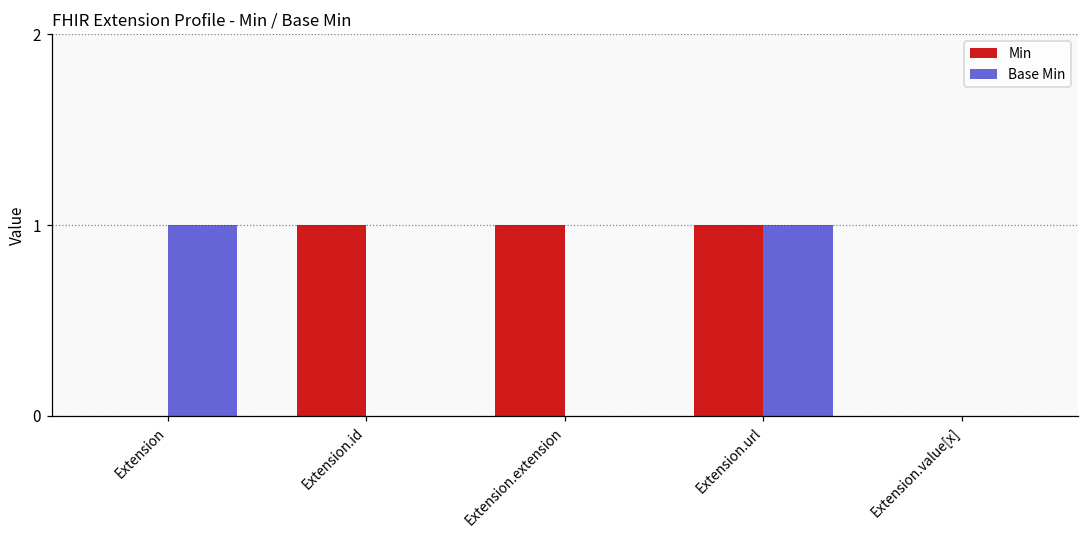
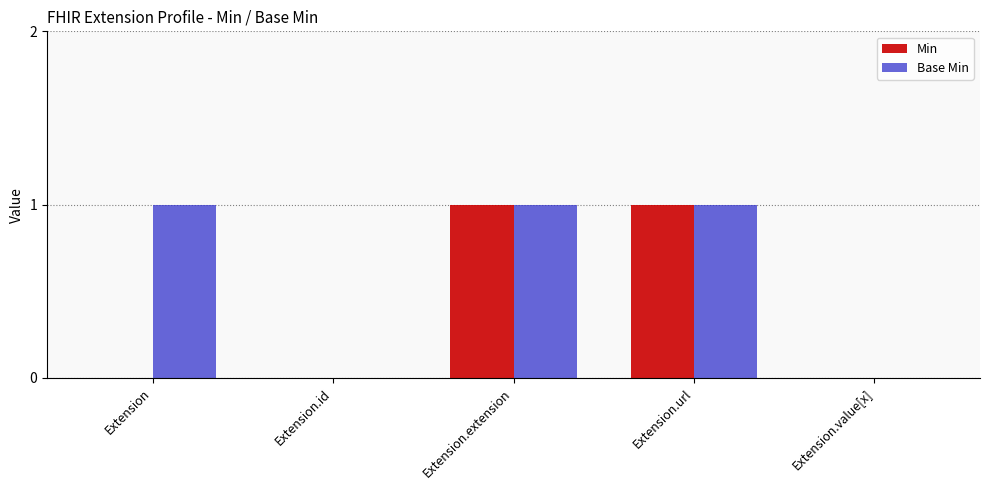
  {
    "Min": {
      "Extension": 0,
-     "Extension.id": 1,
+     "Extension.id": 0,
      "Extension.extension": 1,
      "Extension.url": 1,
      "Extension.value[x]": 0
    },
    "Base Min": {
      "Extension": 1,
      "Extension.id": 0,
-     "Extension.extension": 0,
+     "Extension.extension": 1,
      "Extension.url": 1,
      "Extension.value[x]": 0
    }
  }
